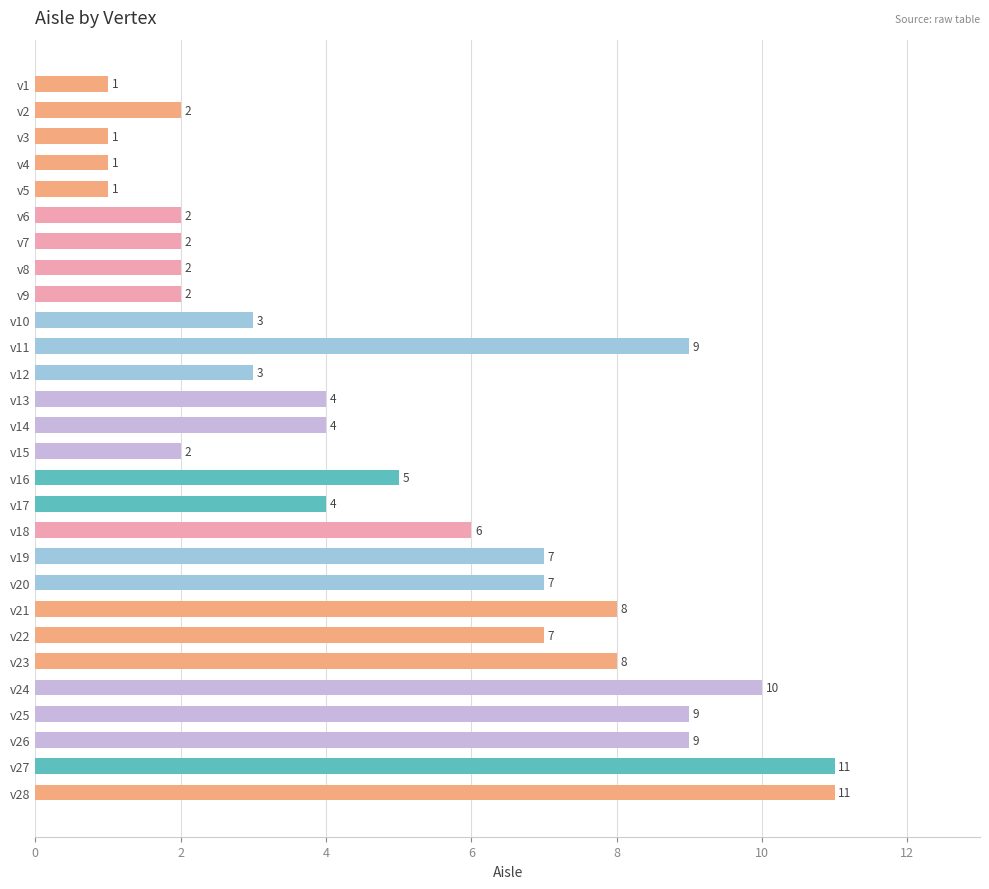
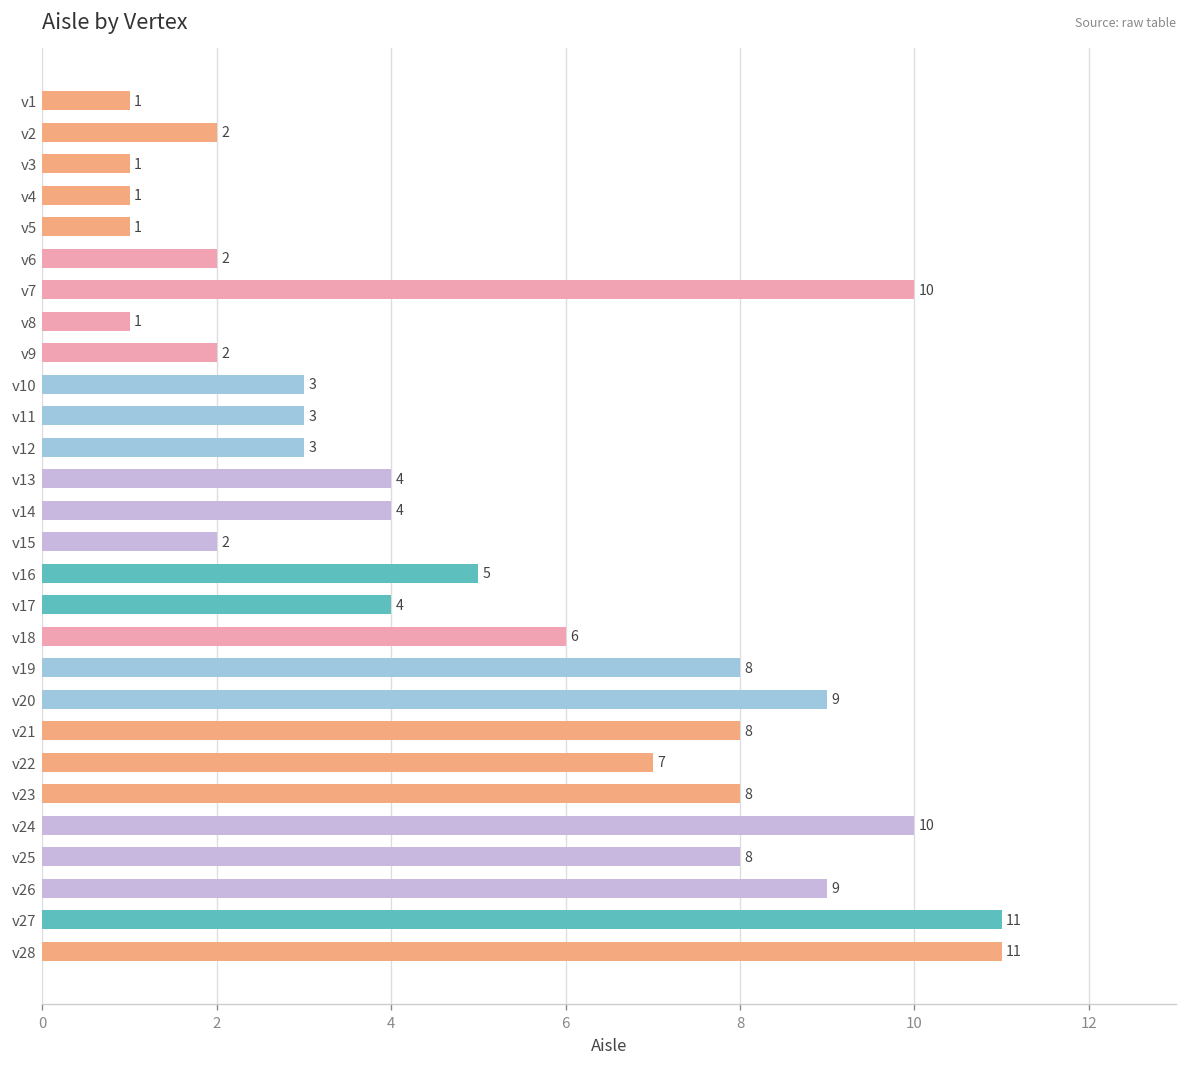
  {
    "v1": 1,
    "v2": 2,
    "v3": 1,
    "v4": 1,
    "v5": 1,
    "v6": 2,
-   "v7": 2,
-   "v8": 2,
+   "v7": 10,
+   "v8": 1,
    "v9": 2,
    "v10": 3,
-   "v11": 9,
+   "v11": 3,
    "v12": 3,
    "v13": 4,
    "v14": 4,
    "v15": 2,
    "v16": 5,
    "v17": 4,
    "v18": 6,
-   "v19": 7,
-   "v20": 7,
+   "v19": 8,
+   "v20": 9,
    "v21": 8,
    "v22": 7,
    "v23": 8,
    "v24": 10,
-   "v25": 9,
+   "v25": 8,
    "v26": 9,
    "v27": 11,
    "v28": 11
  }
